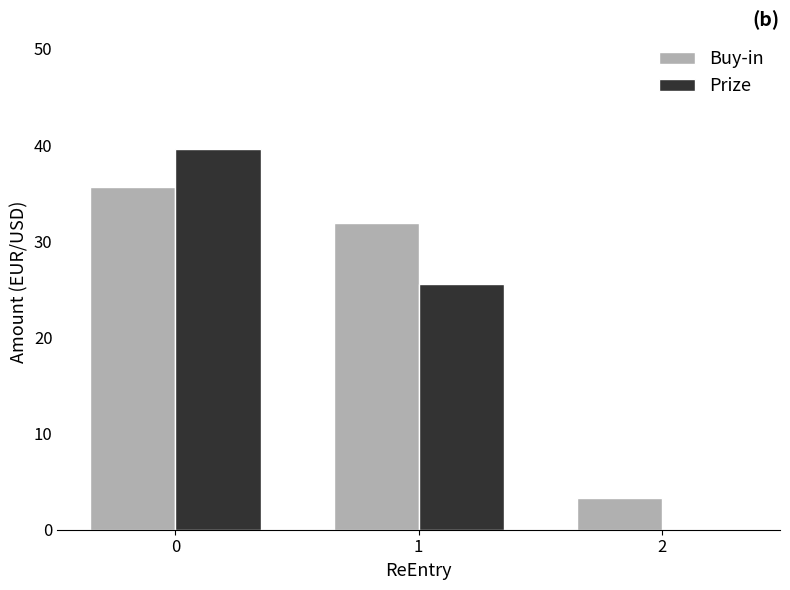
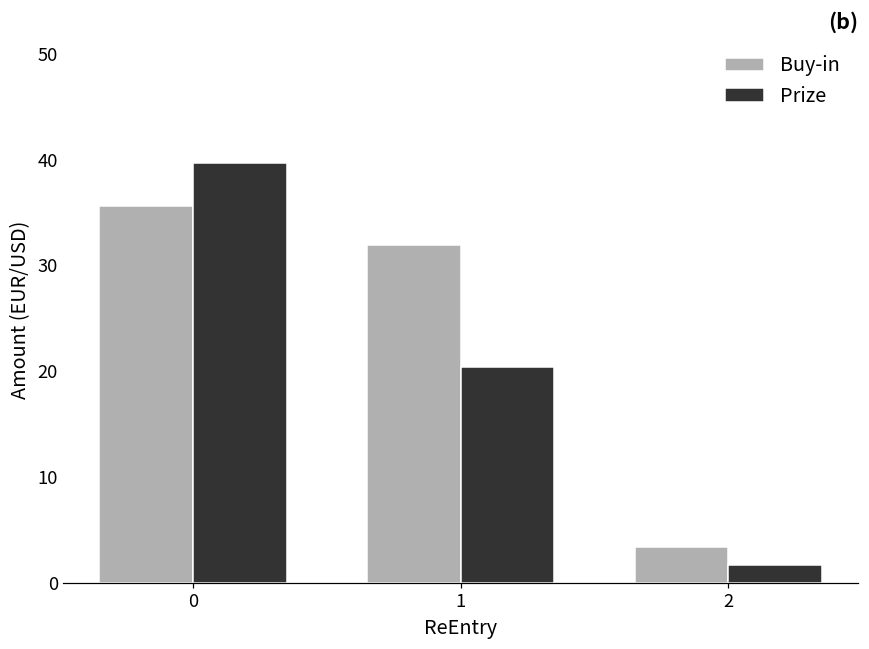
  {
    "Buy-in": {
      "0": 36,
      "1": 32,
      "2": 3
    },
    "Prize": {
      "0": 40,
-     "1": 26,
-     "2": 0
+     "1": 20,
+     "2": 2
    }
  }
